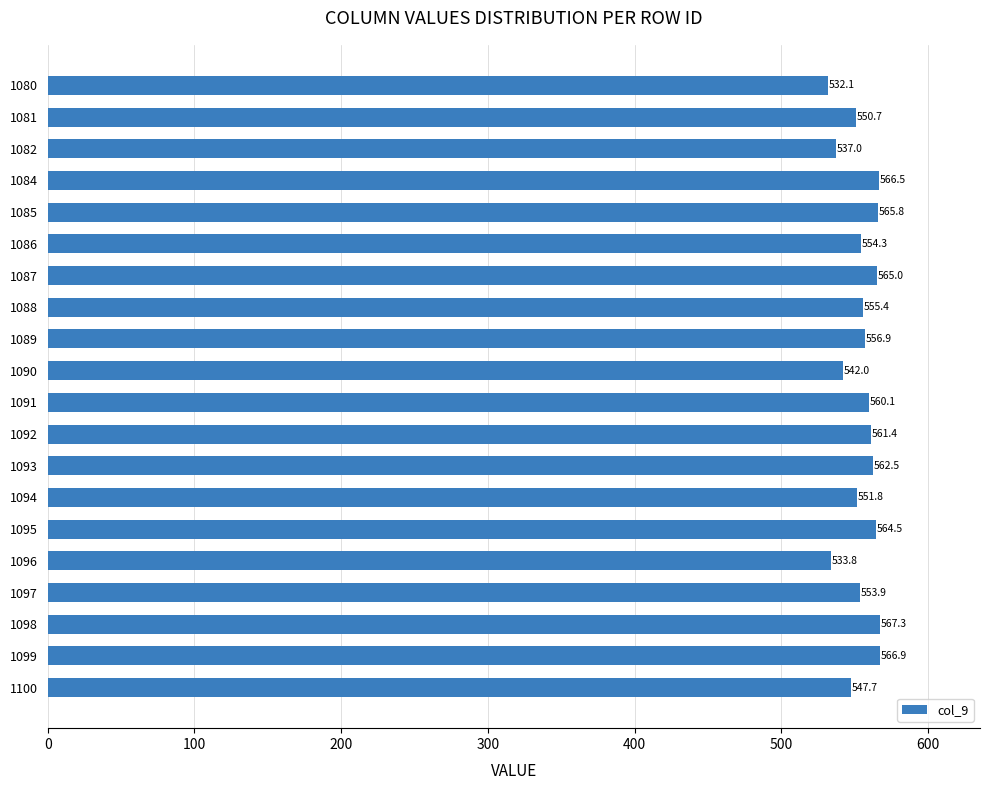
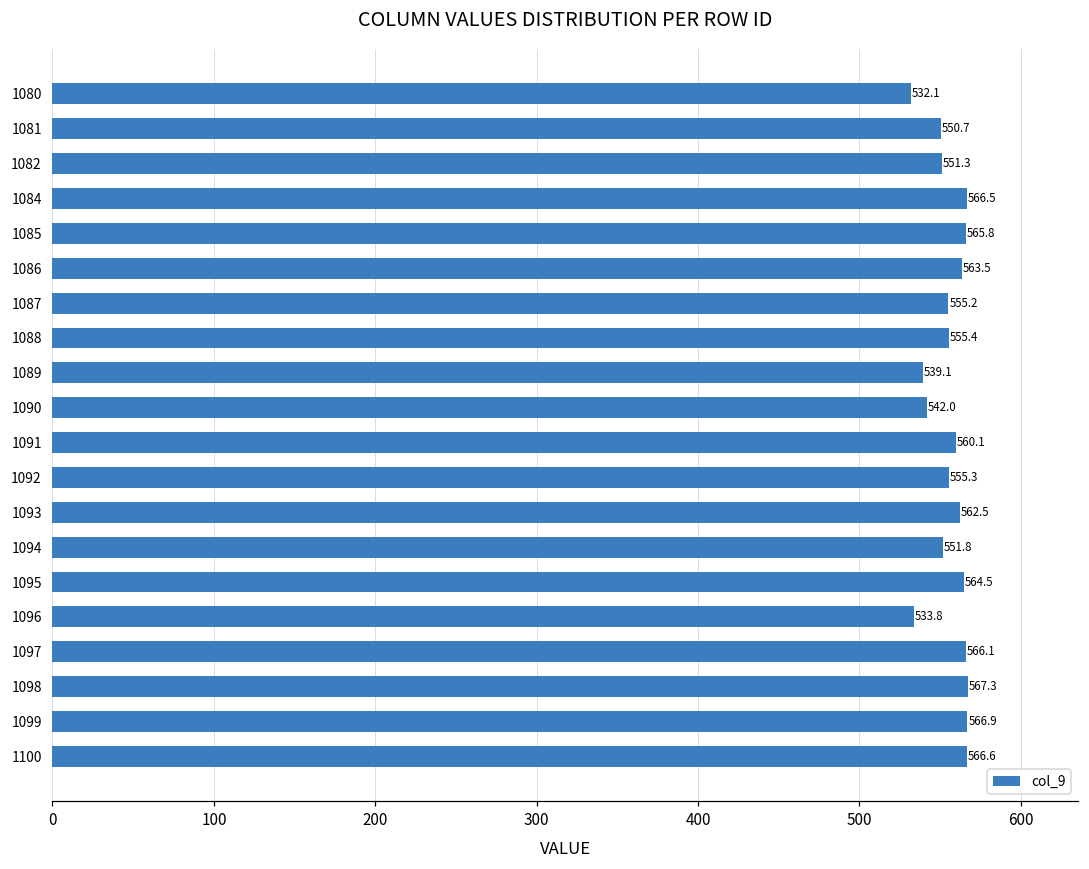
  {
    "1080": 532.1,
    "1081": 550.7,
-   "1082": 537.0,
+   "1082": 551.3,
    "1084": 566.5,
    "1085": 565.8,
-   "1086": 554.3,
-   "1087": 565.0,
+   "1086": 563.5,
+   "1087": 555.2,
    "1088": 555.4,
-   "1089": 556.9,
+   "1089": 539.1,
    "1090": 542.0,
    "1091": 560.1,
-   "1092": 561.4,
+   "1092": 555.3,
    "1093": 562.5,
    "1094": 551.8,
    "1095": 564.5,
    "1096": 533.8,
-   "1097": 553.9,
+   "1097": 566.1,
    "1098": 567.3,
    "1099": 566.9,
-   "1100": 547.7
+   "1100": 566.6
  }
